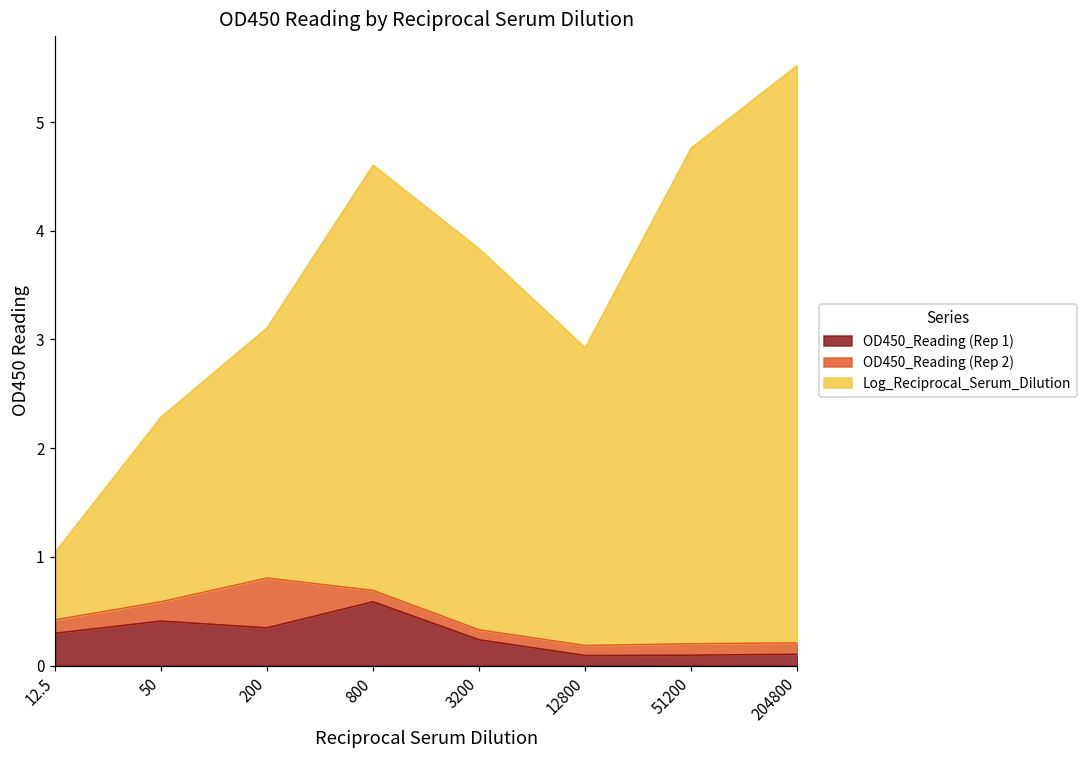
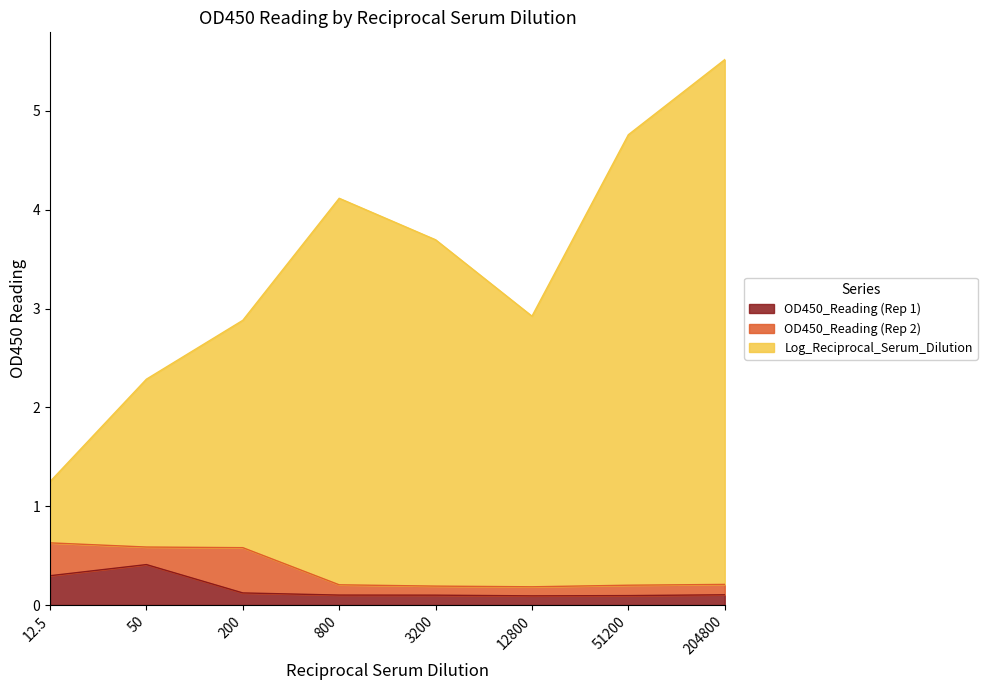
  {
    "OD450_Reading (Rep 1)": {
      "12.5": 0.3,
      "50": 0.4,
-     "200": 0.3,
-     "800": 0.6,
-     "3200": 0.2,
+     "200": 0.1,
+     "800": 0.1,
+     "3200": 0.1,
      "12800": 0.1,
      "51200": 0.1,
      "204800": 0.1
    },
    "OD450_Reading (Rep 2)": {
-     "12.5": 0.1,
+     "12.5": 0.3,
      "50": 0.2,
      "200": 0.5,
      "800": 0.1,
      "3200": 0.1,
      "12800": 0.1,
      "51200": 0.1,
      "204800": 0.1
    },
    "Log_Reciprocal_Serum_Dilution": {
      "12.5": 0.6,
      "50": 1.7,
      "200": 2.3,
      "800": 3.9,
      "3200": 3.5,
      "12800": 2.7,
      "51200": 4.6,
      "204800": 5.3
    }
  }
